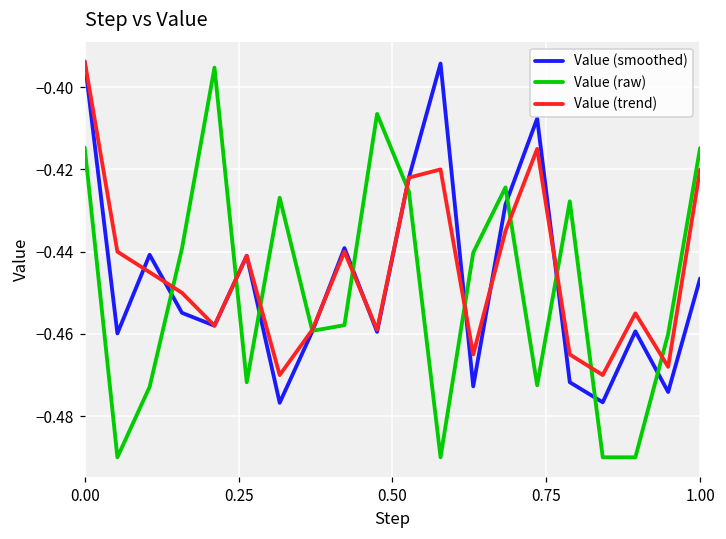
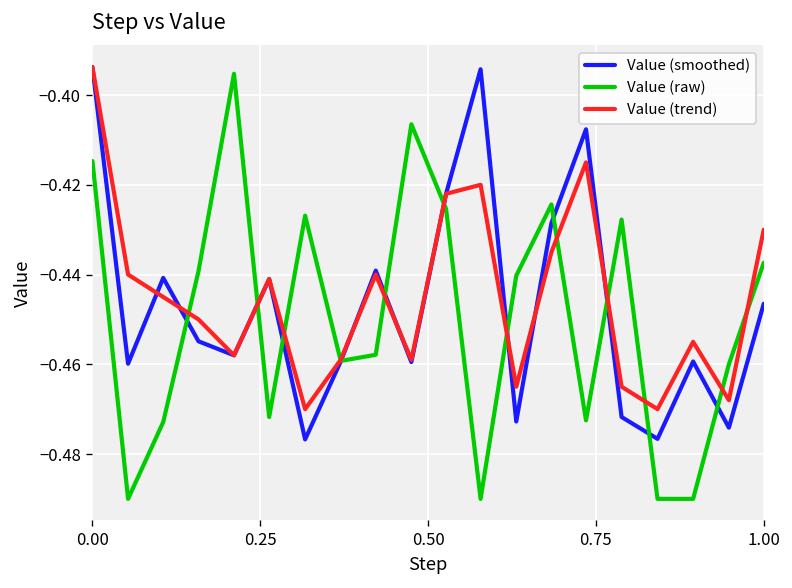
  {
    "Value (smoothed)": {
      "1.00": -0.447
    },
    "Value (raw)": {
      "0.00": -0.415,
-     "1.00": -0.415
+     "1.00": -0.437
    },
    "Value (trend)": {
-     "1.00": -0.42
+     "1.00": -0.43
    }
  }
